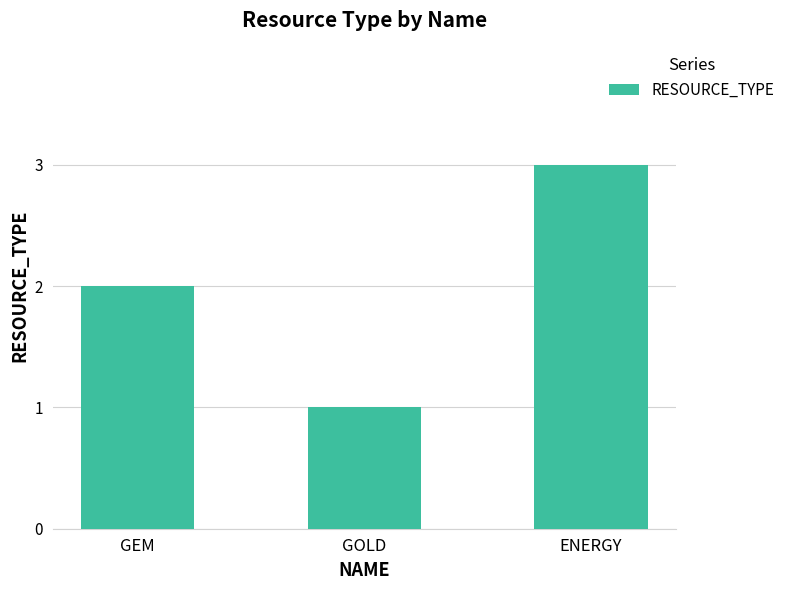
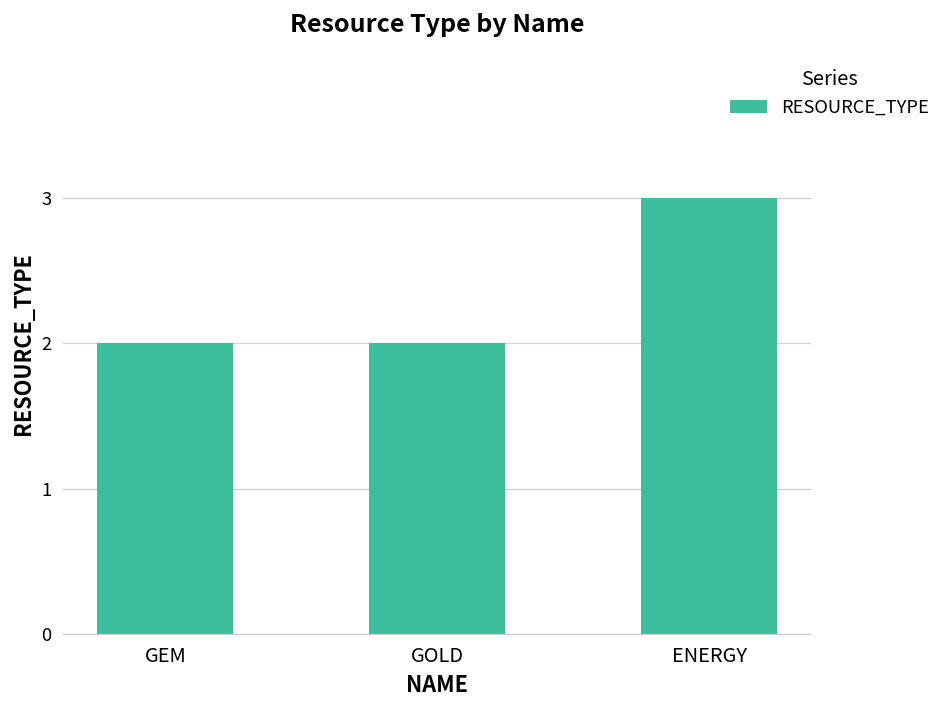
  {
    "GEM": 2,
-   "GOLD": 1,
+   "GOLD": 2,
    "ENERGY": 3
  }
